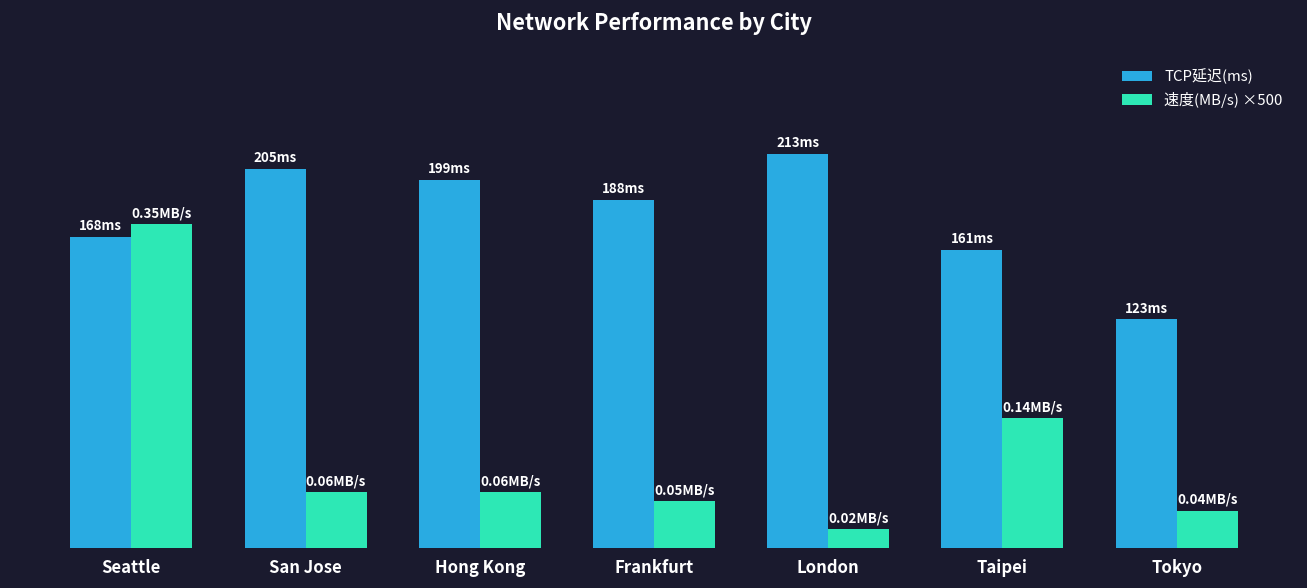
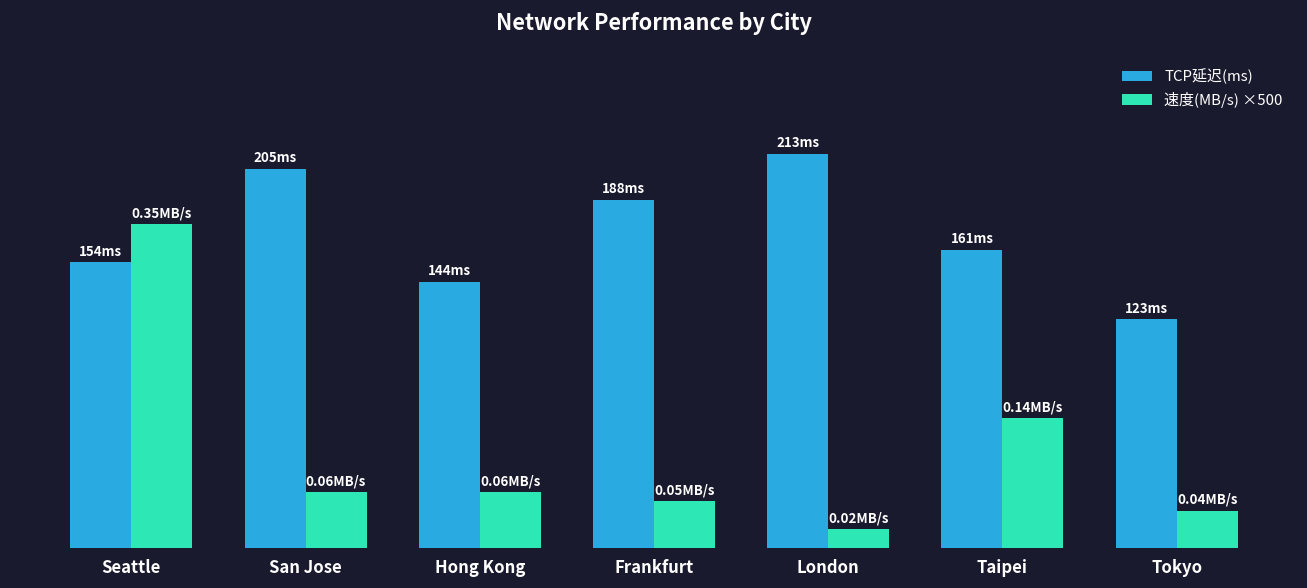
  {
    "TCP延迟(ms)": {
-     "Seattle": 168,
+     "Seattle": 154,
      "San Jose": 205,
-     "Hong Kong": 199,
+     "Hong Kong": 144,
      "Frankfurt": 188,
      "London": 213,
      "Taipei": 161,
      "Tokyo": 123
    }
  }
